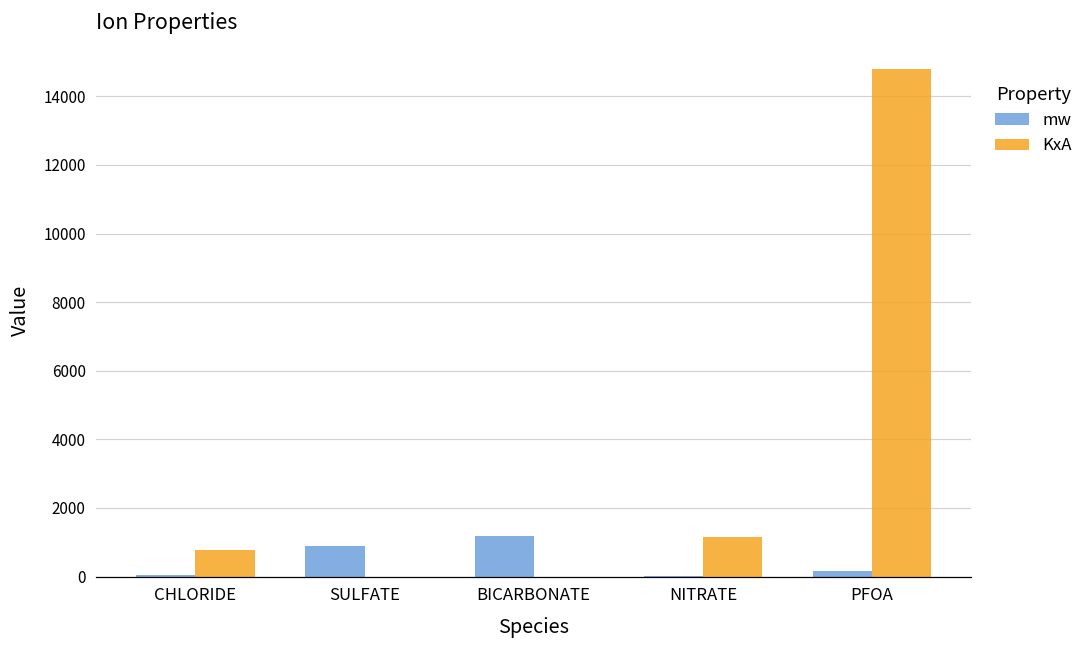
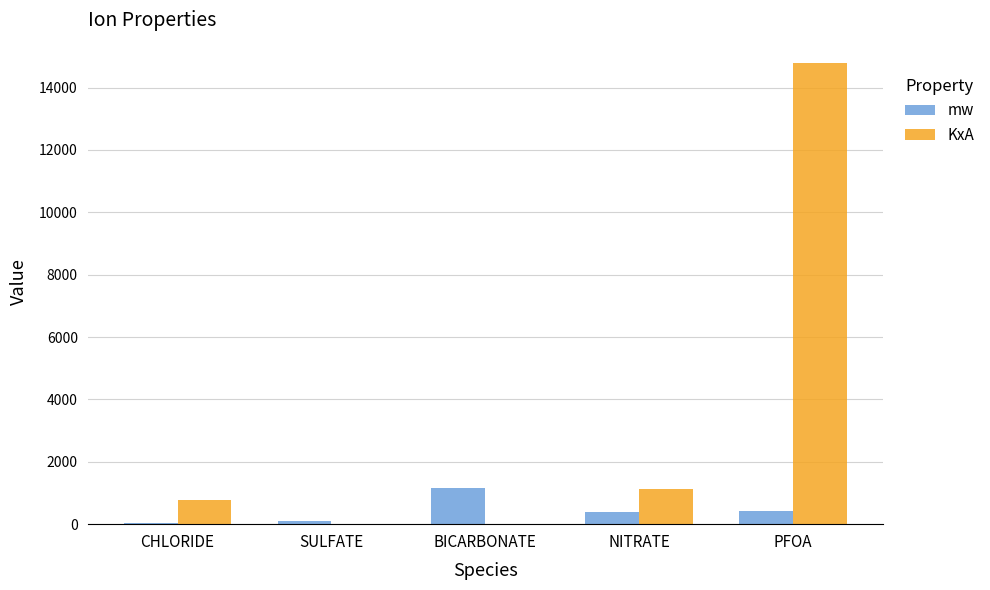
  {
    "mw": {
-     "SULFATE": 900,
+     "SULFATE": 100,
      "BICARBONATE": 1200,
-     "NITRATE": 0,
-     "PFOA": 200
+     "NITRATE": 400,
+     "PFOA": 400
    },
    "KxA": {
      "CHLORIDE": 800,
      "NITRATE": 1100,
      "PFOA": 14800
    }
  }
